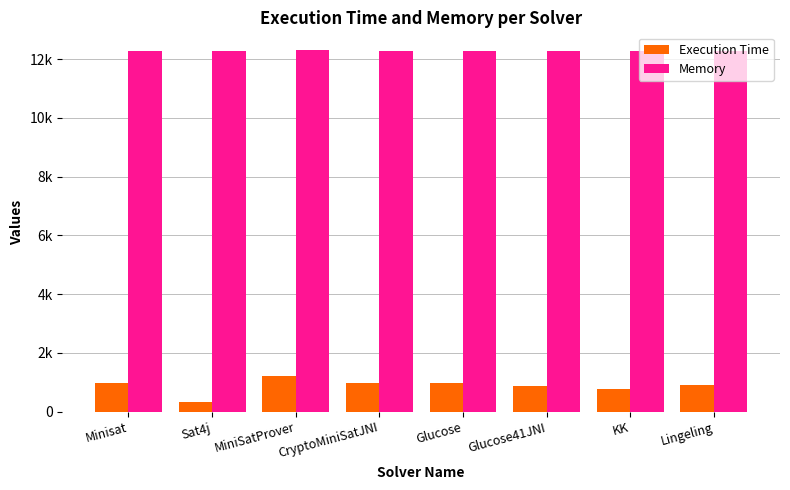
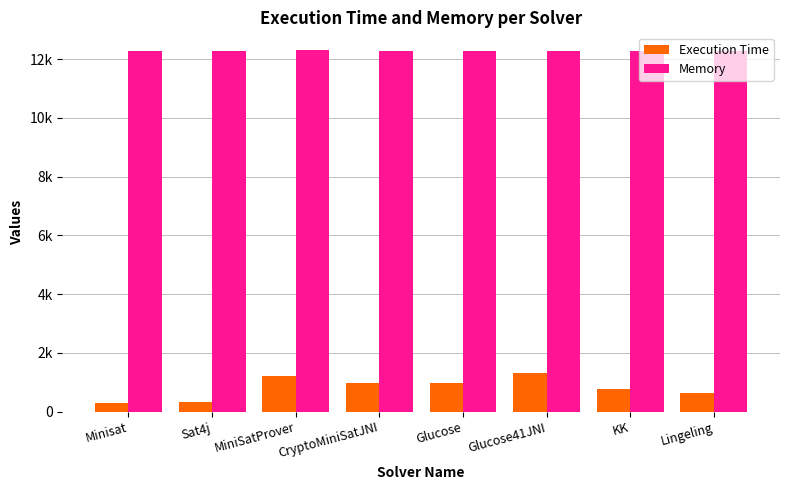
  {
    "Execution Time": {
-     "Minisat": 1000,
+     "Minisat": 300,
      "Sat4j": 300,
      "MiniSatProver": 1200,
      "CryptoMiniSatJNI": 1000,
      "Glucose": 1000,
-     "Glucose41JNI": 900,
+     "Glucose41JNI": 1300,
      "KK": 800,
-     "Lingeling": 900
+     "Lingeling": 600
    },
    "Memory": {
      "Minisat": 12300,
      "Sat4j": 12300,
      "MiniSatProver": 12300,
      "CryptoMiniSatJNI": 12300,
      "Glucose": 12300,
      "Glucose41JNI": 12300
    }
  }
